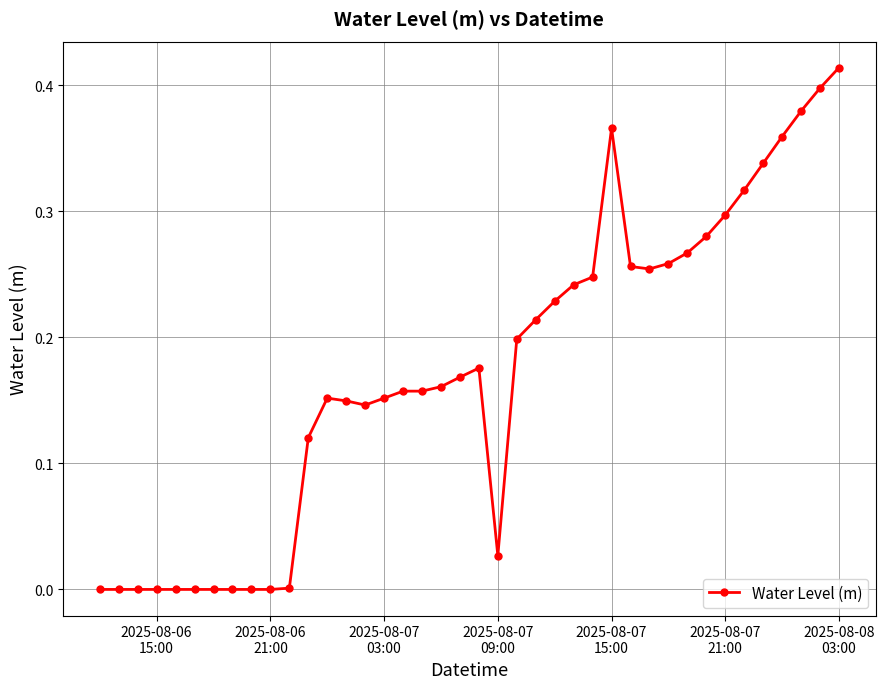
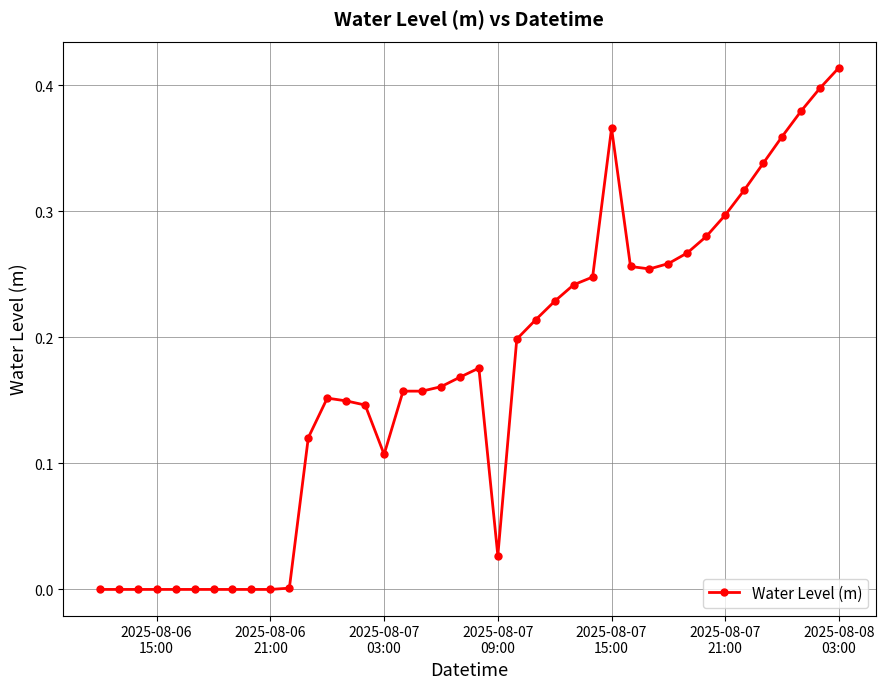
  {
    "2025-08-06 15:00": 0.000,
    "2025-08-06 21:00": 0.000,
-   "2025-08-07 03:00": 0.152,
+   "2025-08-07 03:00": 0.107,
    "2025-08-07 09:00": 0.027,
    "2025-08-07 15:00": 0.366,
    "2025-08-07 21:00": 0.297,
    "2025-08-08 03:00": 0.414
  }
